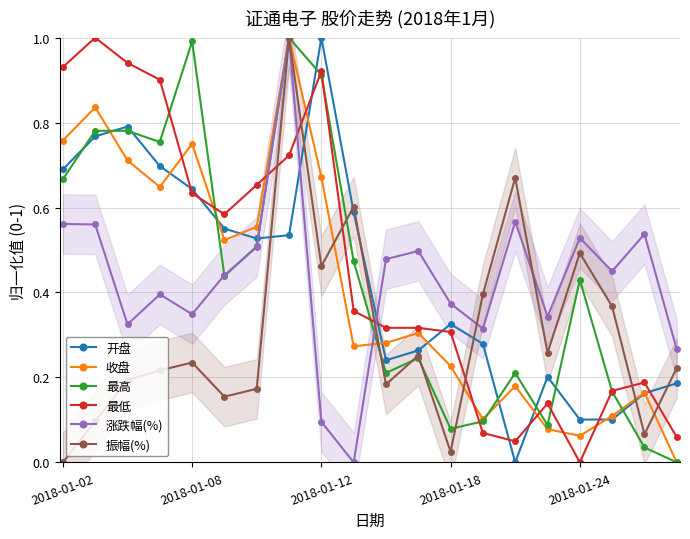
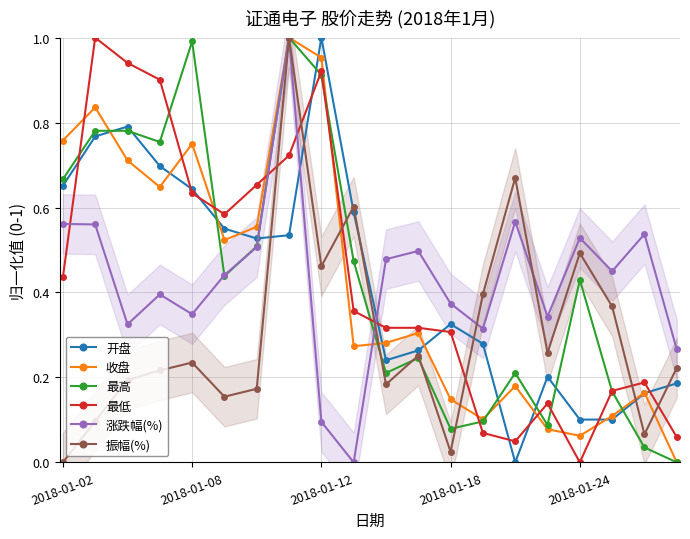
  {
    "开盘": {
-     "2018-01-02": 0.69,
+     "2018-01-02": 0.65,
      "2018-01-08": 0.64,
      "2018-01-12": 1.00,
      "2018-01-18": 0.33,
      "2018-01-24": 0.10
    },
    "收盘": {
      "2018-01-02": 0.76,
      "2018-01-08": 0.75,
-     "2018-01-12": 0.67,
-     "2018-01-18": 0.23,
+     "2018-01-12": 0.95,
+     "2018-01-18": 0.15,
      "2018-01-24": 0.06
    },
    "最高": {
      "2018-01-02": 0.67,
      "2018-01-08": 0.99,
      "2018-01-12": 0.91,
      "2018-01-18": 0.08,
      "2018-01-24": 0.43
    },
    "最低": {
-     "2018-01-02": 0.93,
+     "2018-01-02": 0.44,
      "2018-01-08": 0.63,
      "2018-01-12": 0.92,
      "2018-01-18": 0.31,
      "2018-01-24": 0.00
    }
  }
